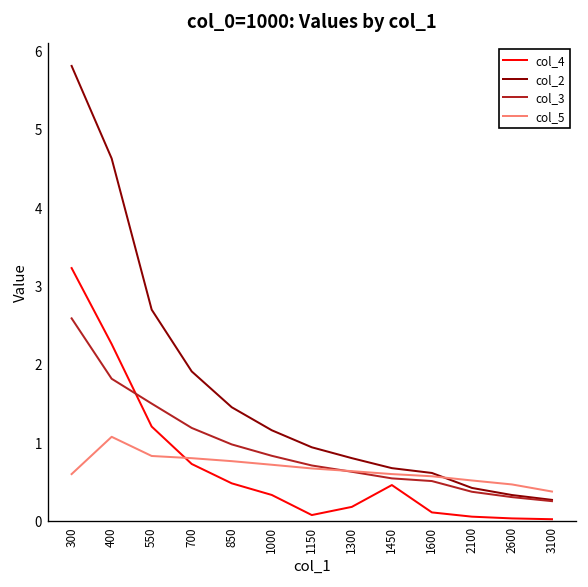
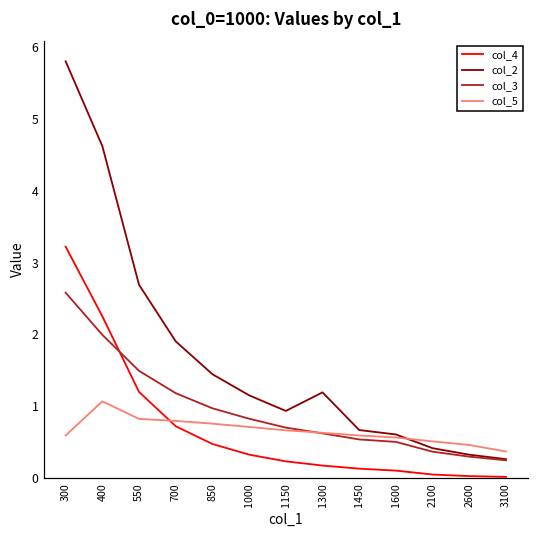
  {
    "col_4": {
      "300": 3.2,
      "400": 2.3,
      "550": 1.2,
      "700": 0.7,
      "850": 0.5,
      "1000": 0.3,
-     "1150": 0.1,
+     "1150": 0.2,
      "1300": 0.2,
-     "1450": 0.5,
+     "1450": 0.1,
      "1600": 0.1,
      "2100": 0.0,
      "2600": 0.0,
      "3100": 0.0
    },
    "col_2": {
      "300": 5.8,
      "400": 4.6,
      "550": 2.7,
      "700": 1.9,
      "850": 1.4,
      "1000": 1.2,
      "1150": 0.9,
-     "1300": 0.8,
+     "1300": 1.2,
      "1450": 0.7,
      "1600": 0.6,
      "2100": 0.4
    },
    "col_3": {
      "300": 2.6,
-     "400": 1.8,
+     "400": 2.0,
      "550": 1.5,
      "700": 1.2,
      "850": 1.0,
      "1000": 0.8,
      "1450": 0.5,
      "1600": 0.5,
      "2100": 0.4
    },
    "col_5": {
      "300": 0.6,
      "400": 1.1,
      "550": 0.8,
      "700": 0.8,
      "850": 0.8,
      "1000": 0.7,
      "1450": 0.6,
      "1600": 0.6,
      "2100": 0.5,
      "2600": 0.5,
      "3100": 0.4
    }
  }
